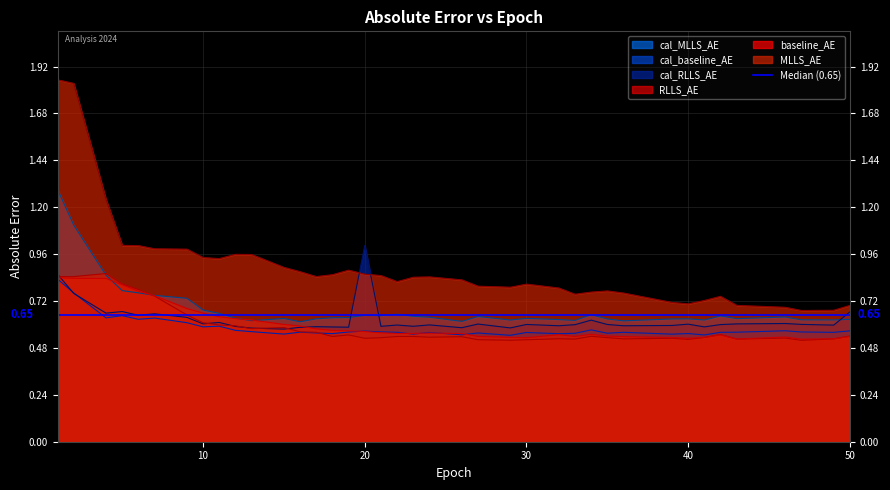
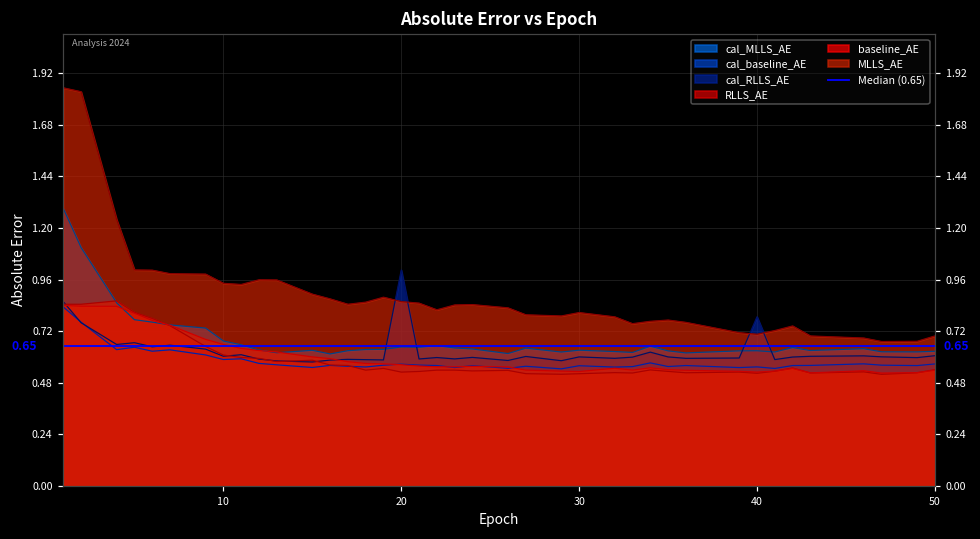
  {
    "cal_RLLS_AE": {
      "20": 1.00,
      "30": 0.60,
-     "40": 0.60,
-     "50": 0.66
+     "40": 0.79,
+     "50": 0.61
    }
  }
